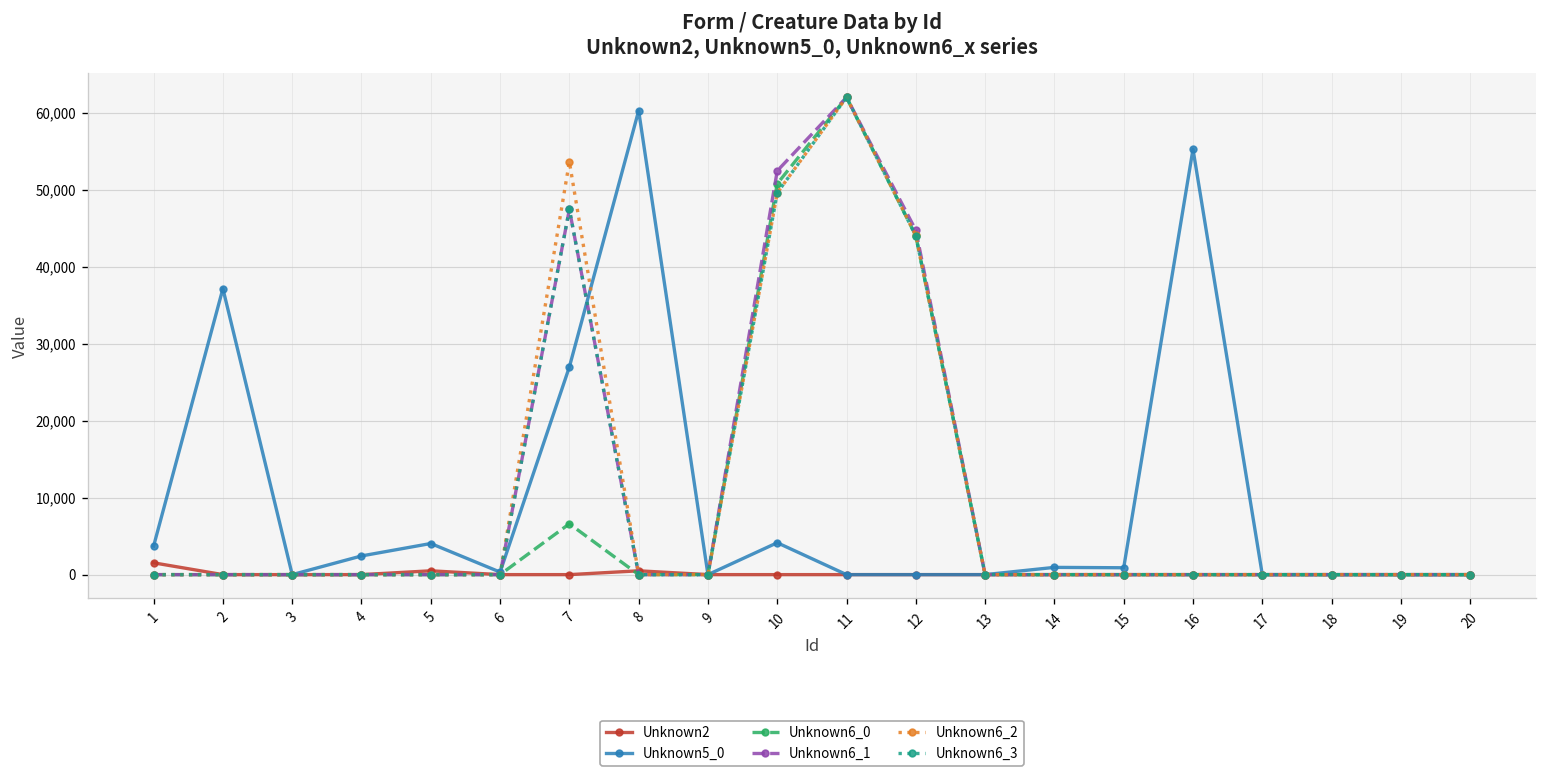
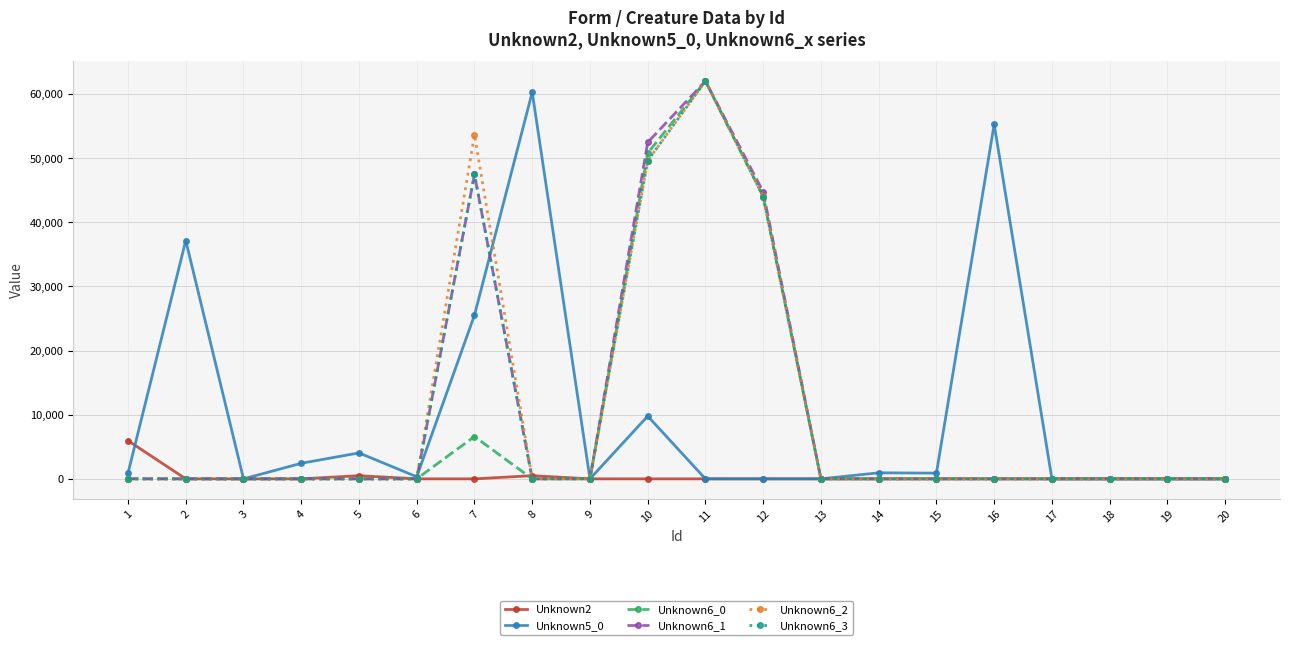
  {
    "Unknown2": {
-     "1": "2,000",
+     "1": "6,000",
      "5": "0",
      "7": "0",
      "8": "0",
      "10": "0"
    },
    "Unknown5_0": {
-     "1": "4,000",
+     "1": "1,000",
      "2": "37,000",
      "4": "2,000",
      "5": "4,000",
-     "7": "27,000",
+     "7": "26,000",
      "8": "60,000",
-     "10": "4,000",
+     "10": "10,000",
      "14": "1,000",
      "15": "1,000",
      "16": "55,000"
    },
    "Unknown6_1": {
      "10": "52,000",
      "12": "45,000"
    },
    "Unknown6_2": {
      "7": "54,000"
    }
  }
